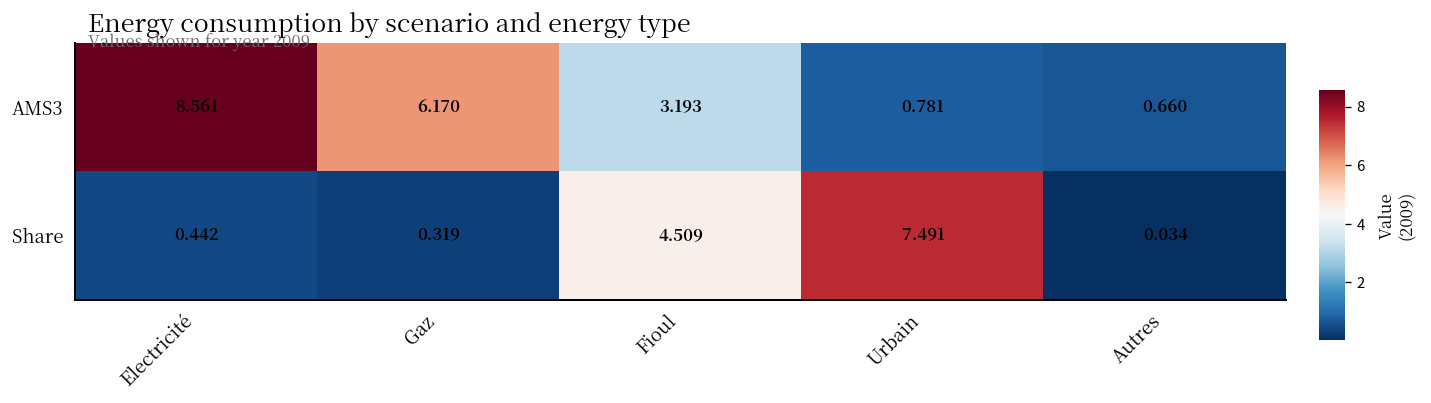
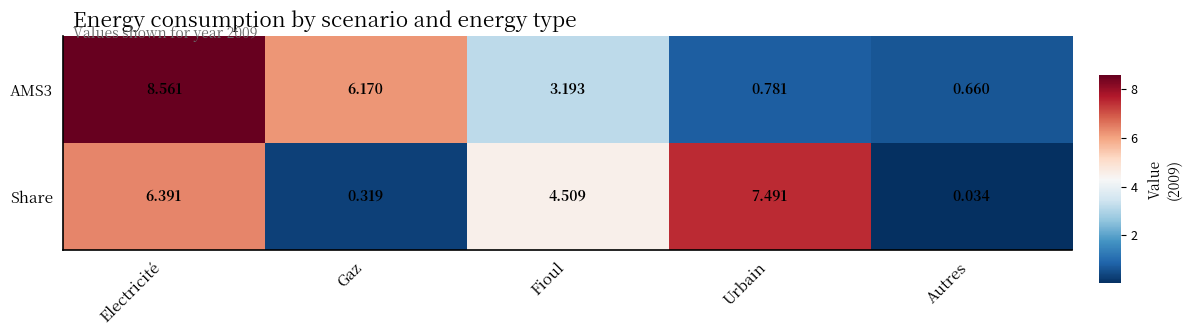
  {
    "AMS3": {
      "Electricité": 8.561,
      "Gaz": 6.170,
      "Fioul": 3.193,
      "Urbain": 0.781,
      "Autres": 0.660
    },
    "Share": {
-     "Electricité": 0.442,
+     "Electricité": 6.391,
      "Gaz": 0.319,
      "Fioul": 4.509,
      "Urbain": 7.491,
      "Autres": 0.034
    }
  }
